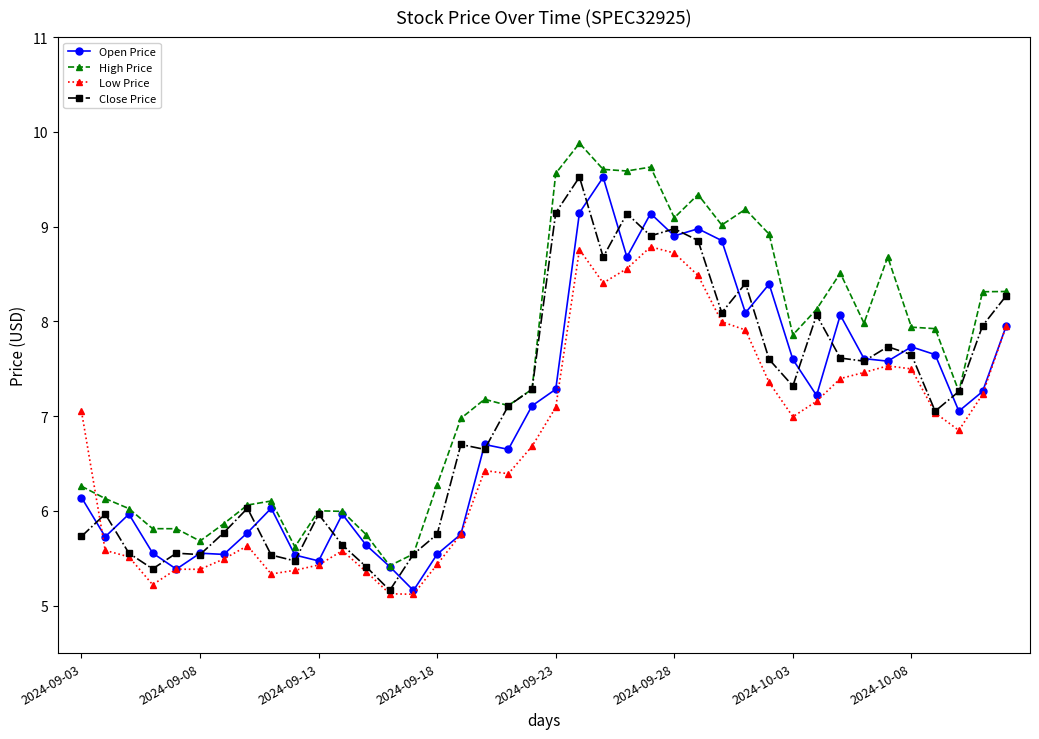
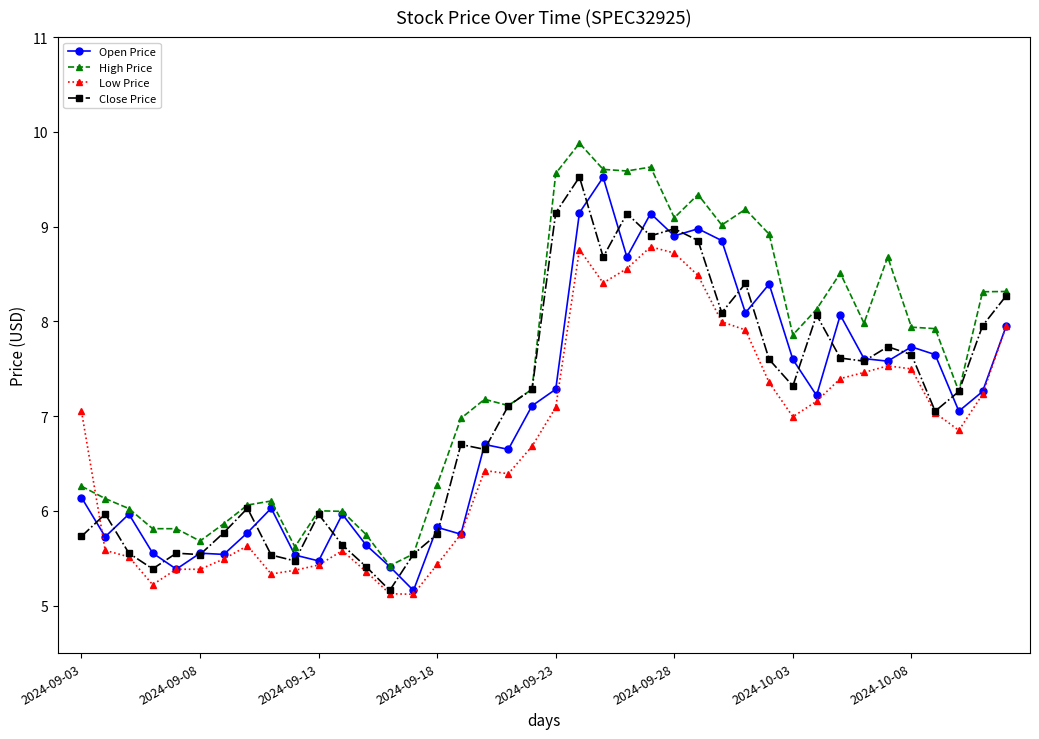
  {
    "Open Price": {
      "2024-09-03": 6.1,
      "2024-09-13": 5.5,
-     "2024-09-18": 5.5,
+     "2024-09-18": 5.8,
      "2024-09-23": 7.3,
      "2024-09-28": 8.9,
      "2024-10-03": 7.6,
      "2024-10-08": 7.7
    },
    "High Price": {
      "2024-09-03": 6.3,
      "2024-09-08": 5.7,
      "2024-09-13": 6.0,
      "2024-09-18": 6.3,
      "2024-09-23": 9.6,
      "2024-09-28": 9.1,
      "2024-10-03": 7.9,
      "2024-10-08": 7.9
    },
    "Low Price": {
      "2024-09-03": 7.1,
      "2024-09-08": 5.4,
      "2024-09-13": 5.4,
      "2024-09-18": 5.4,
      "2024-09-23": 7.1,
      "2024-09-28": 8.7,
      "2024-10-03": 7.0,
      "2024-10-08": 7.5
    },
    "Close Price": {
      "2024-09-03": 5.7,
      "2024-09-13": 6.0,
      "2024-09-18": 5.8,
      "2024-09-23": 9.1,
      "2024-09-28": 9.0,
      "2024-10-03": 7.3,
      "2024-10-08": 7.6
    }
  }
